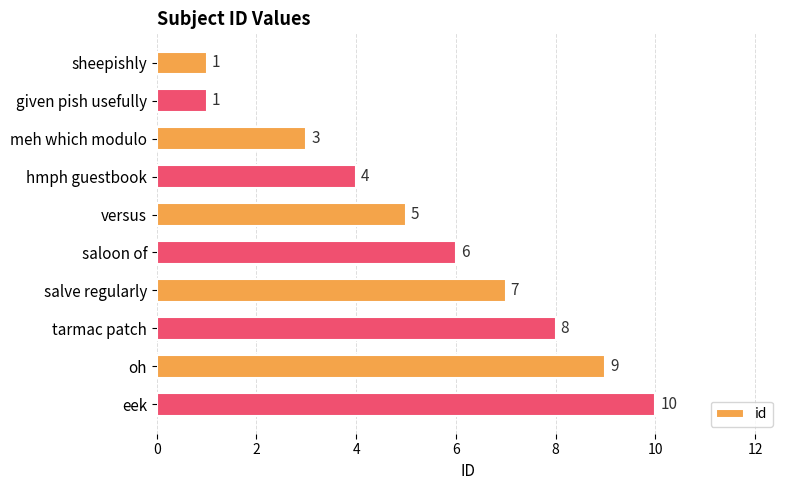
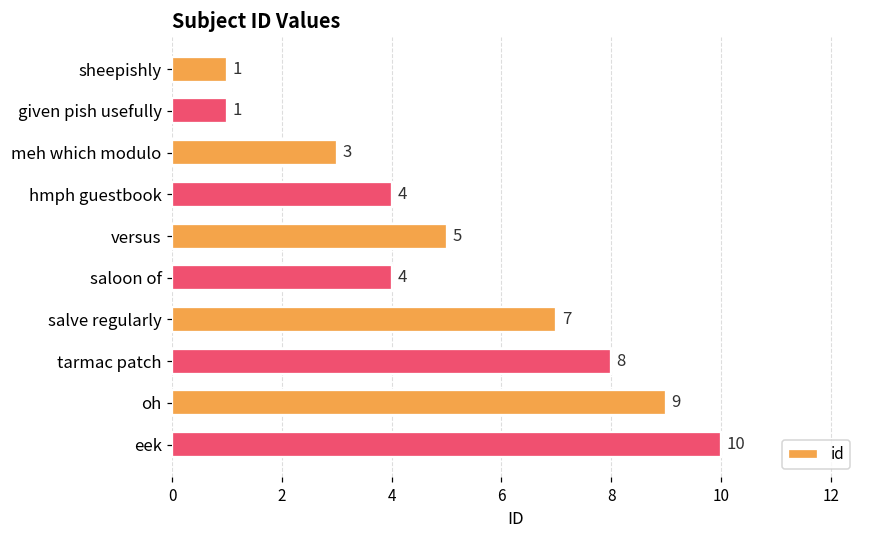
  {
    "sheepishly": 1,
    "given pish usefully": 1,
    "meh which modulo": 3,
    "hmph guestbook": 4,
    "versus": 5,
-   "saloon of": 6,
+   "saloon of": 4,
    "salve regularly": 7,
    "tarmac patch": 8,
    "oh": 9,
    "eek": 10
  }
